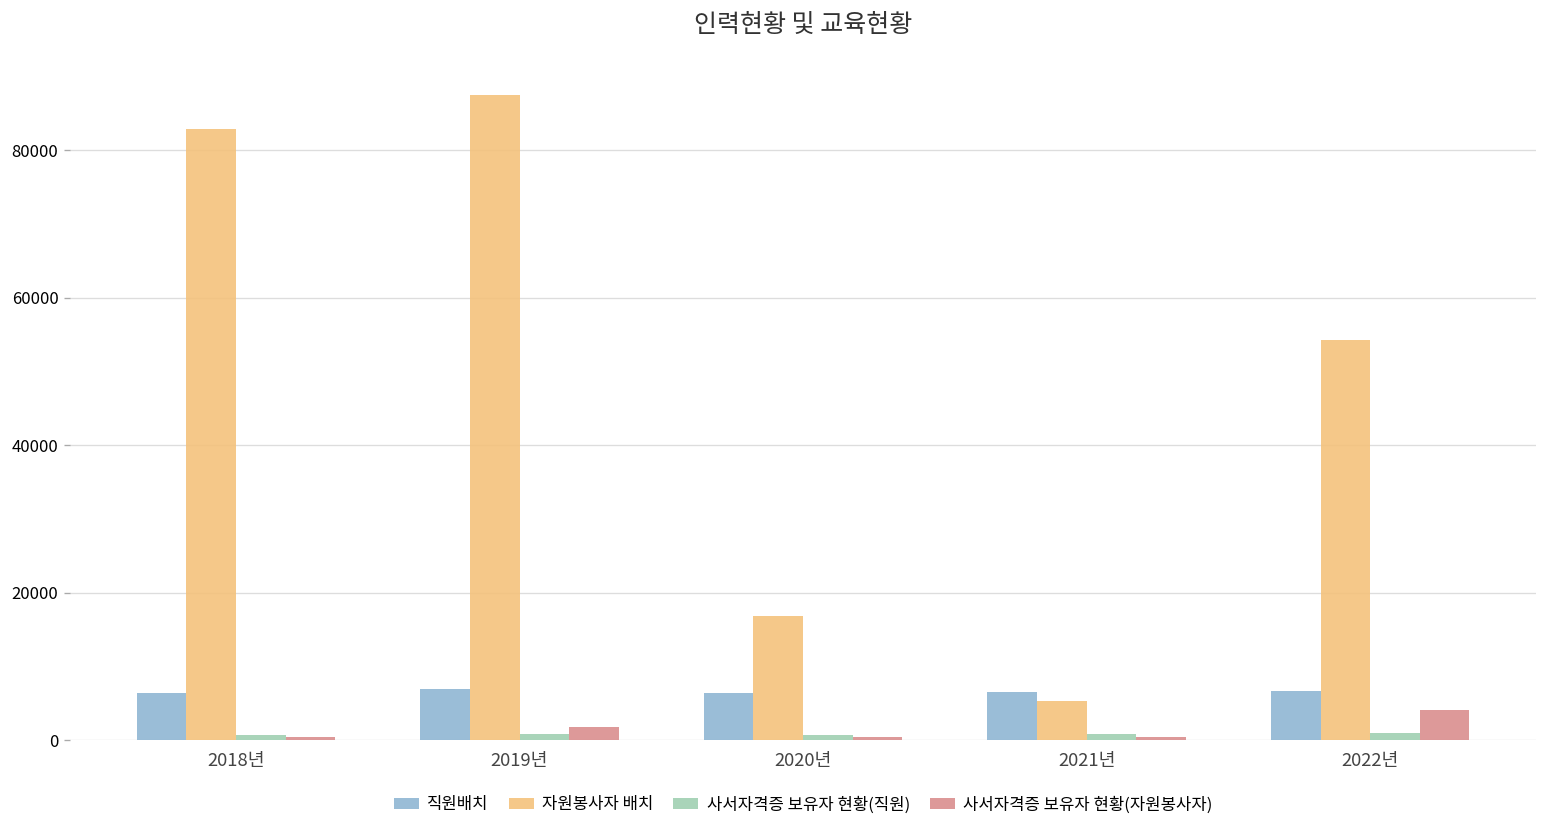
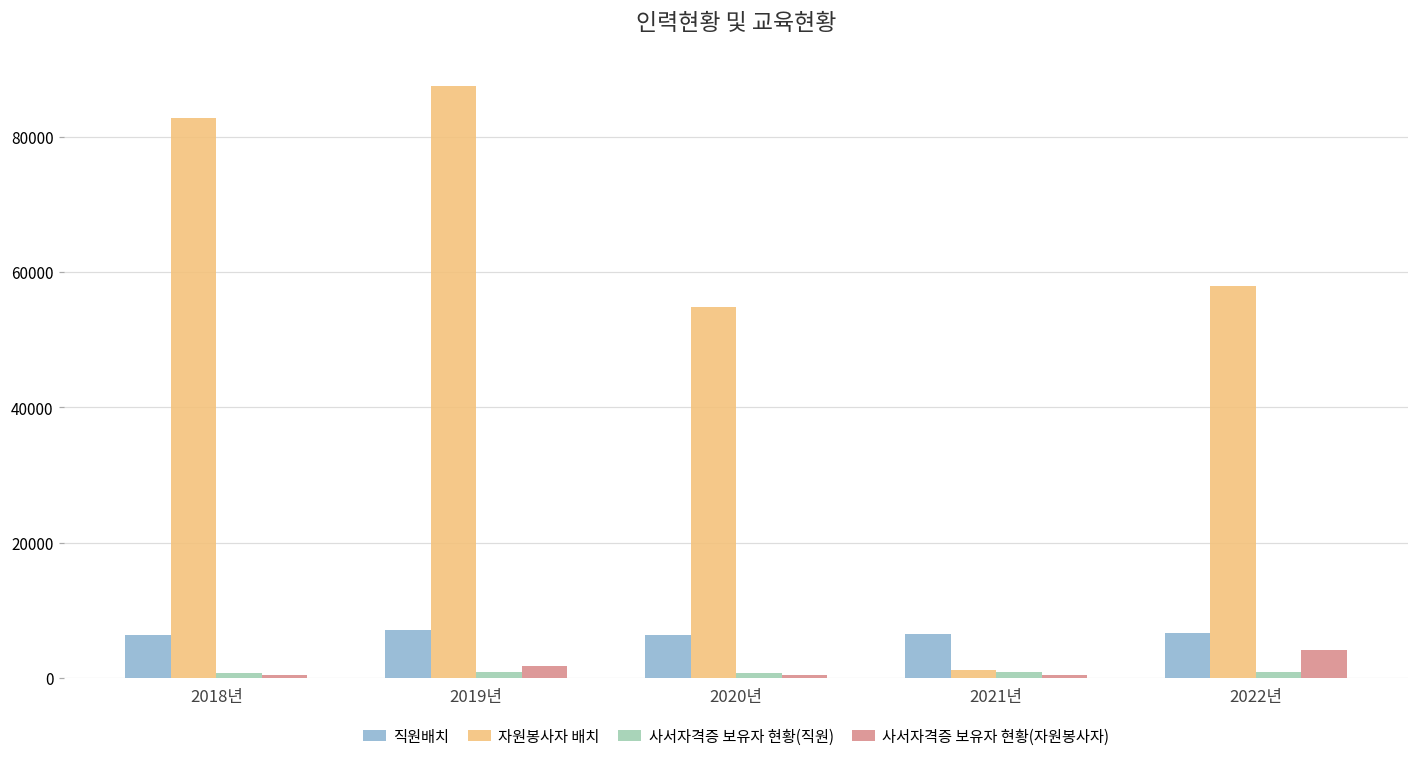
  {
    "자원봉사자 배치": {
      "2018년": 83000,
      "2019년": 88000,
-     "2020년": 17000,
-     "2021년": 5000,
-     "2022년": 54000
+     "2020년": 55000,
+     "2021년": 1000,
+     "2022년": 58000
    },
    "사서자격증 보유자 현황(자원봉사자)": {
      "2018년": 0,
      "2019년": 2000,
      "2020년": 0,
      "2021년": 0,
      "2022년": 4000
    }
  }
